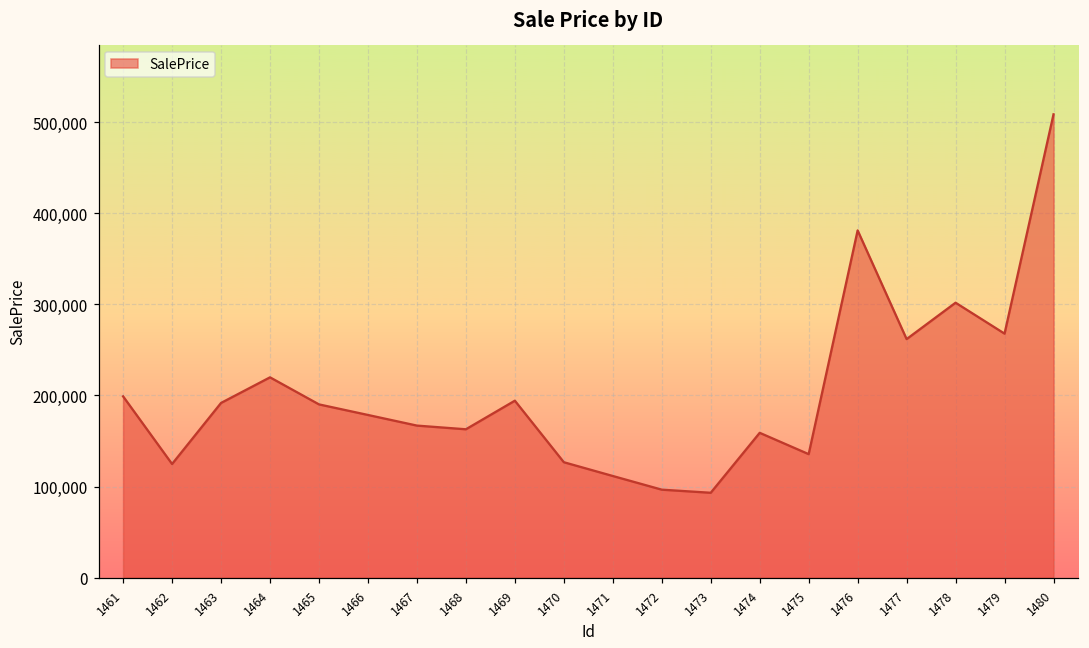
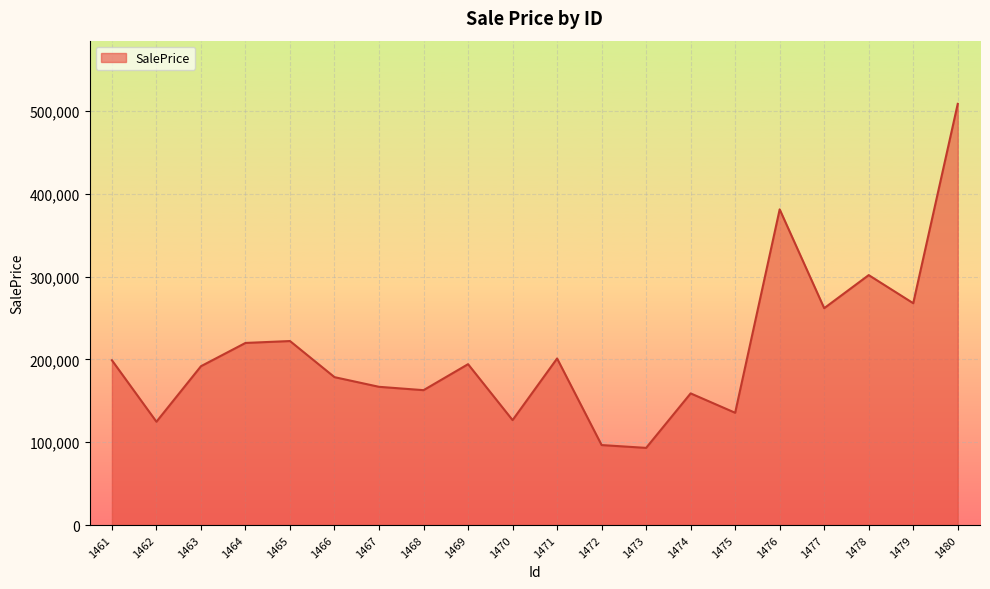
  {
    "1461": "200,000",
    "1462": "120,000",
    "1463": "190,000",
    "1464": "220,000",
-   "1465": "190,000",
+   "1465": "220,000",
    "1466": "180,000",
    "1467": "170,000",
    "1468": "160,000",
    "1469": "190,000",
    "1470": "130,000",
-   "1471": "110,000",
+   "1471": "200,000",
    "1472": "100,000",
    "1473": "90,000",
    "1474": "160,000",
    "1475": "140,000",
    "1476": "380,000",
    "1477": "260,000",
    "1478": "300,000",
    "1479": "270,000",
    "1480": "510,000"
  }
